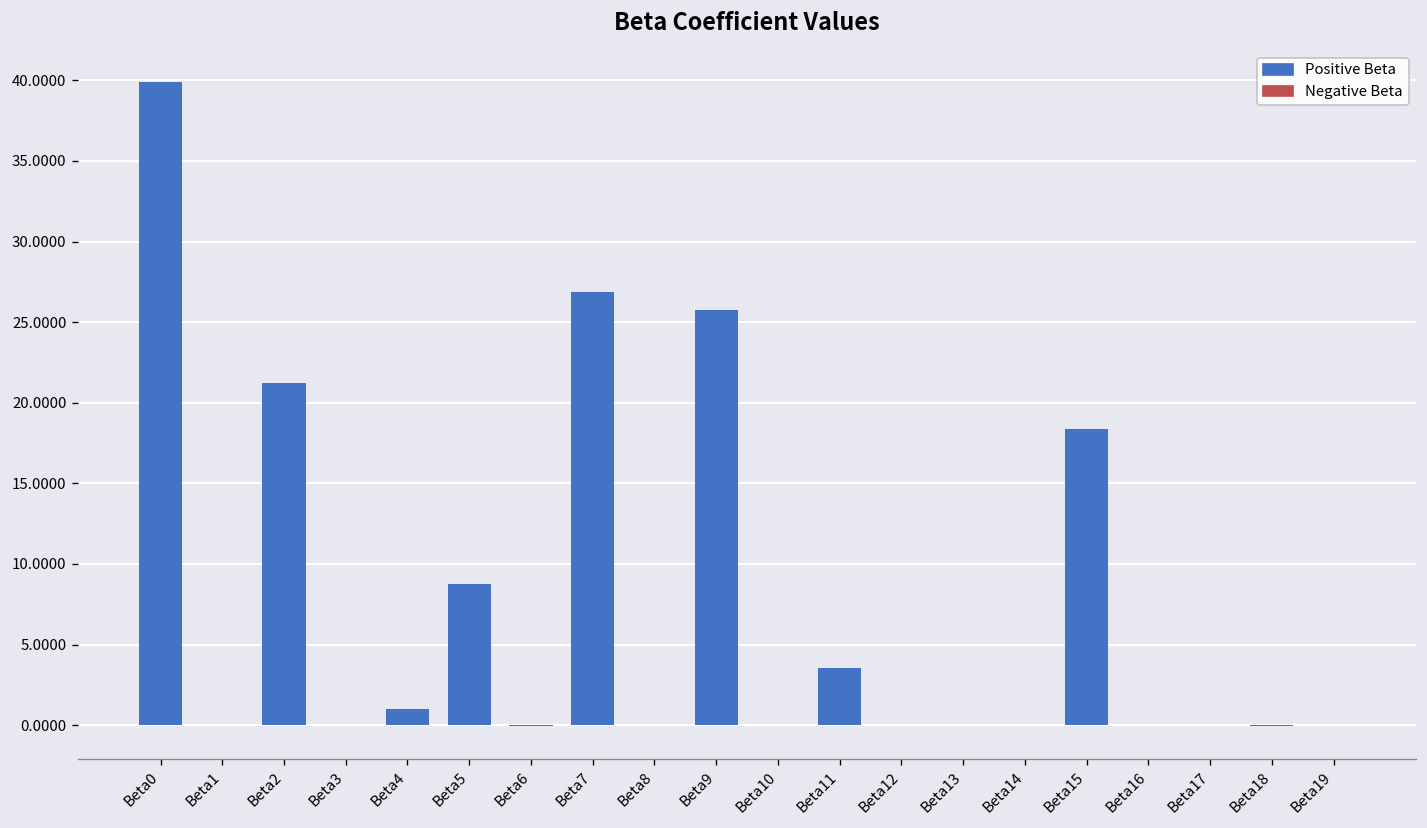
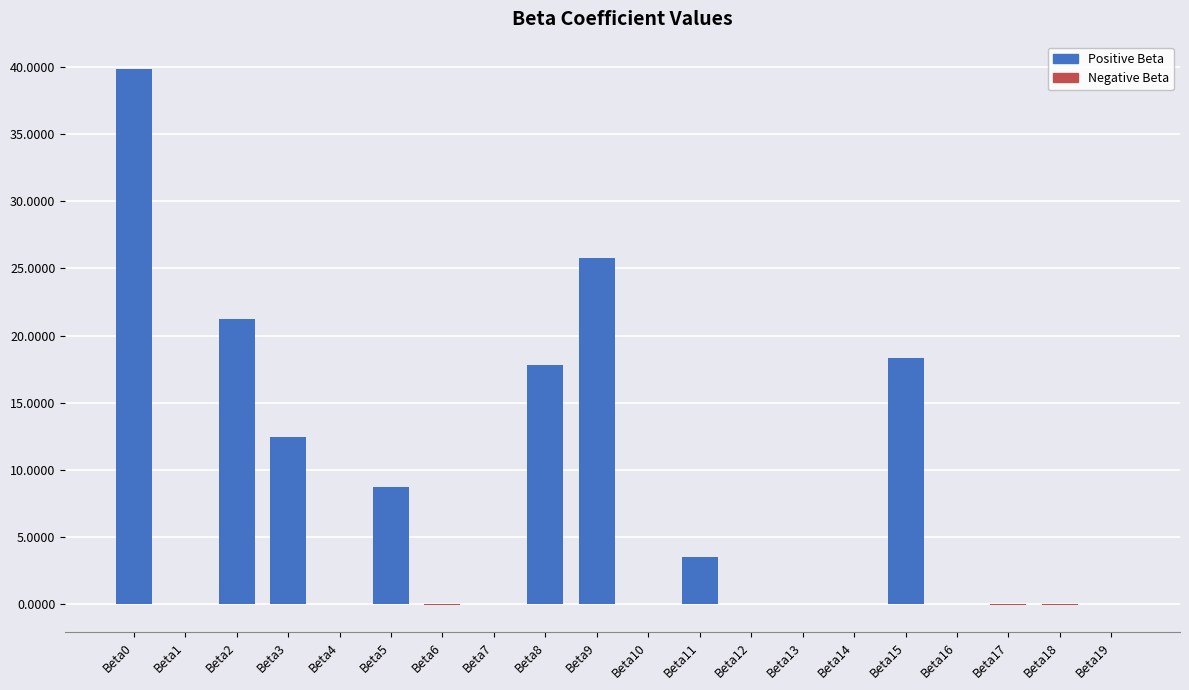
  {
    "Beta0": 39.9,
    "Beta2": 21.2,
-   "Beta3": 0.0,
-   "Beta4": 1.0,
+   "Beta3": 12.5,
+   "Beta4": 0.0,
    "Beta5": 8.7,
-   "Beta7": 26.9,
-   "Beta8": 0.0,
+   "Beta7": 0.0,
+   "Beta8": 17.8,
    "Beta9": 25.8,
    "Beta11": 3.5,
    "Beta15": 18.4
  }
